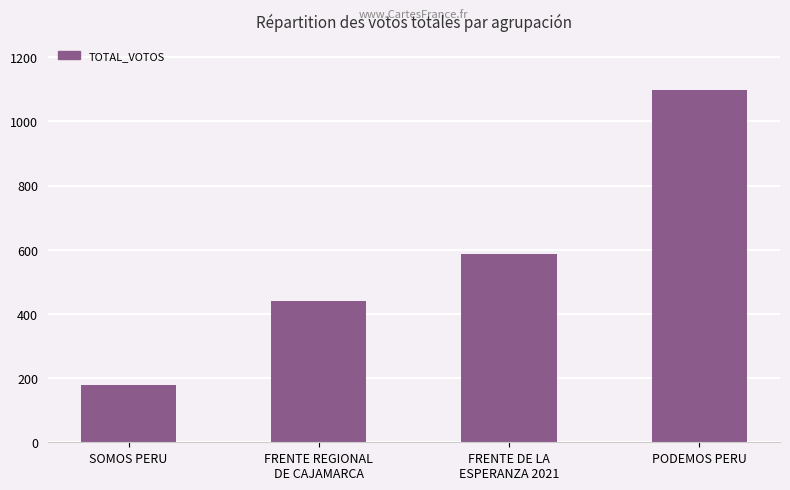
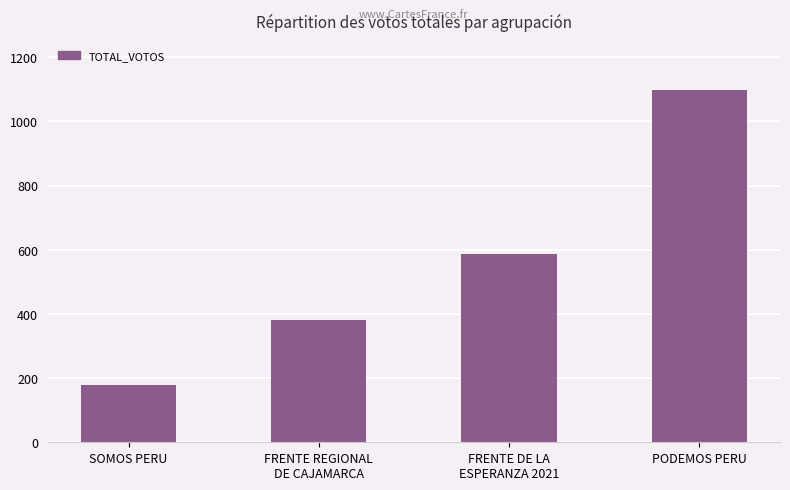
  {
    "SOMOS PERU": 180,
-   "FRENTE REGIONAL DE CAJAMARCA": 440,
+   "FRENTE REGIONAL DE CAJAMARCA": 380,
    "FRENTE DE LA ESPERANZA 2021": 590,
    "PODEMOS PERU": 1100
  }
